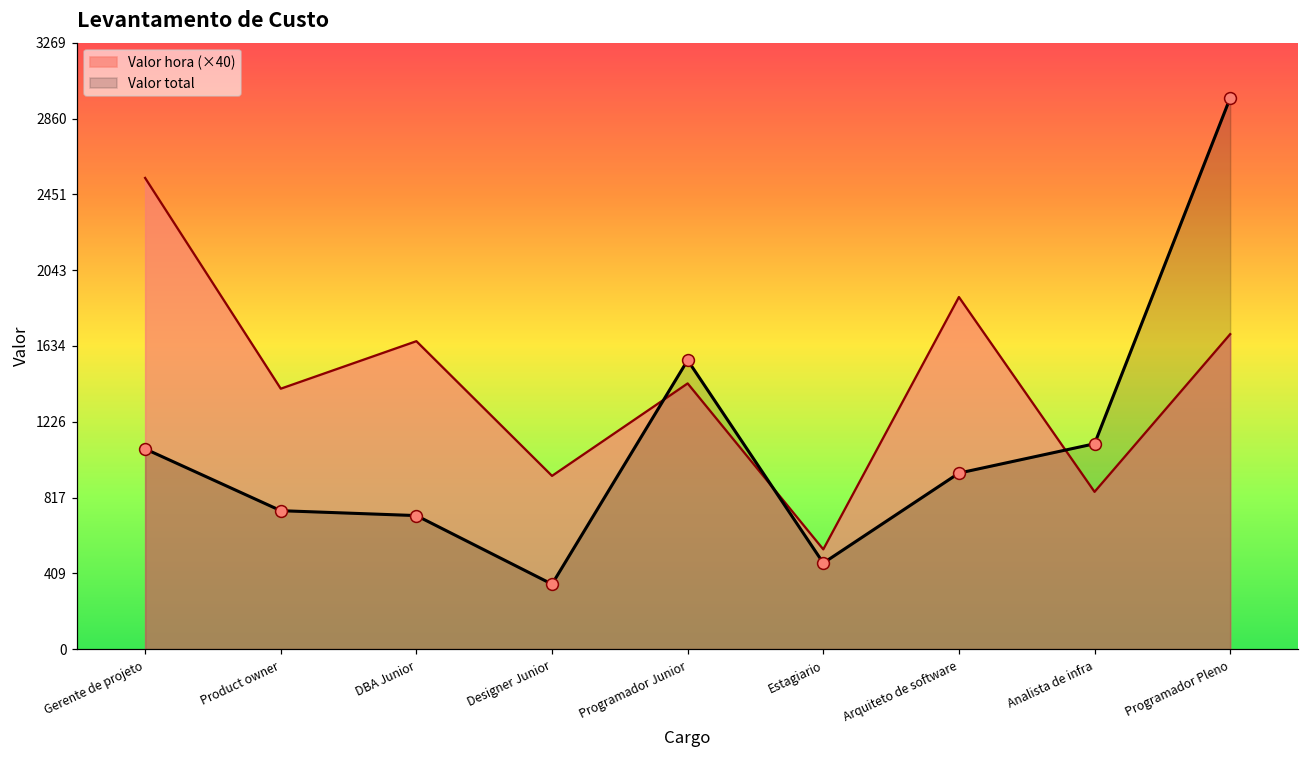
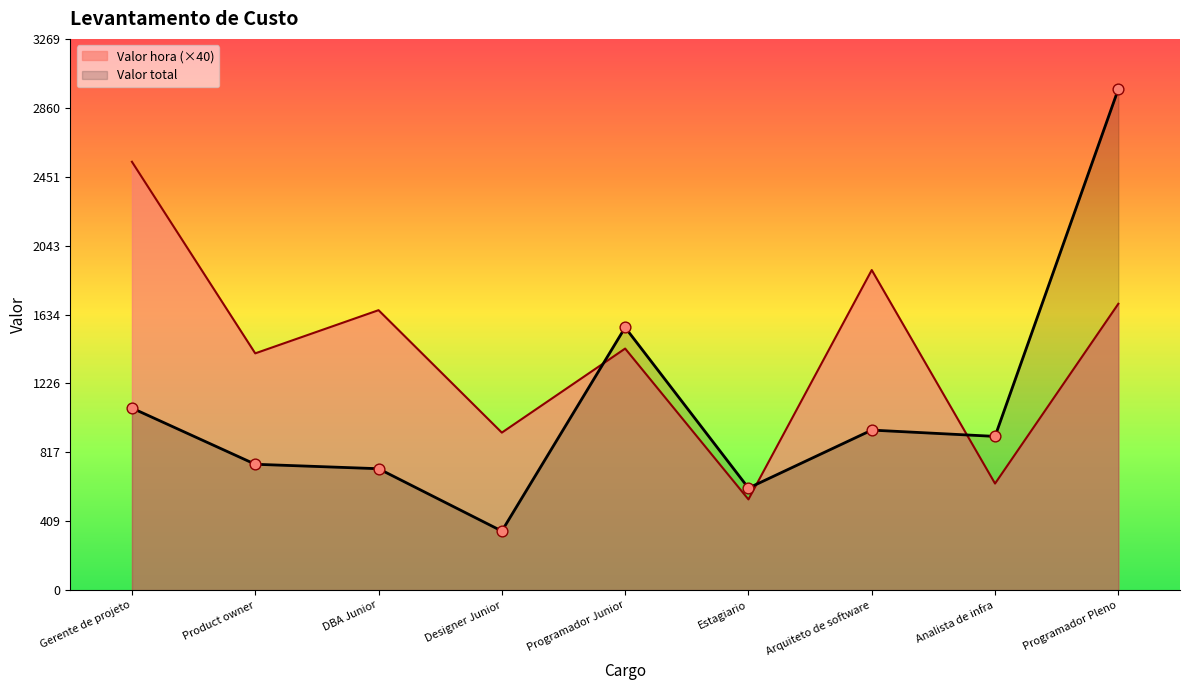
  {
    "Valor hora (×40)": {
      "Gerente de projeto": 2540,
      "Product owner": 1400,
      "DBA Junior": 1660,
      "Designer Junior": 930,
      "Programador Junior": 1430,
      "Estagiario": 540,
      "Arquiteto de software": 1900,
-     "Analista de infra": 850,
+     "Analista de infra": 630,
      "Programador Pleno": 1700
    },
    "Valor total": {
      "Gerente de projeto": 1080,
      "Product owner": 750,
      "DBA Junior": 720,
      "Designer Junior": 350,
      "Programador Junior": 1560,
-     "Estagiario": 460,
+     "Estagiario": 610,
      "Arquiteto de software": 950,
-     "Analista de infra": 1110,
+     "Analista de infra": 910,
      "Programador Pleno": 2970
    }
  }
